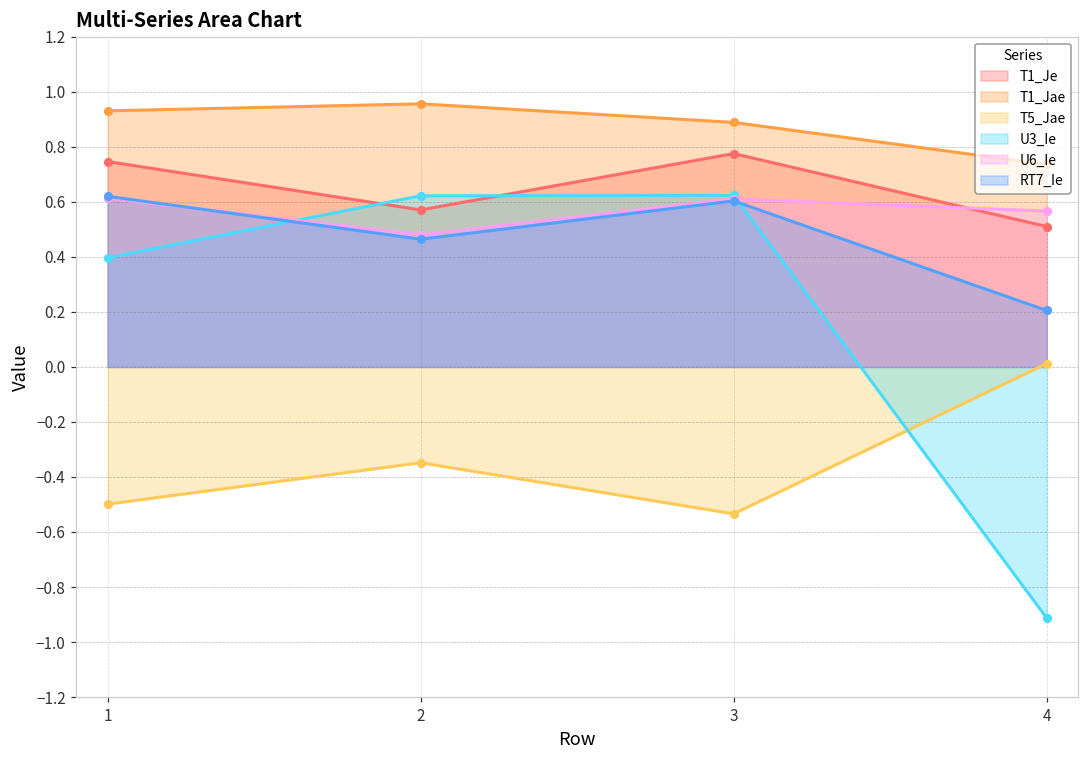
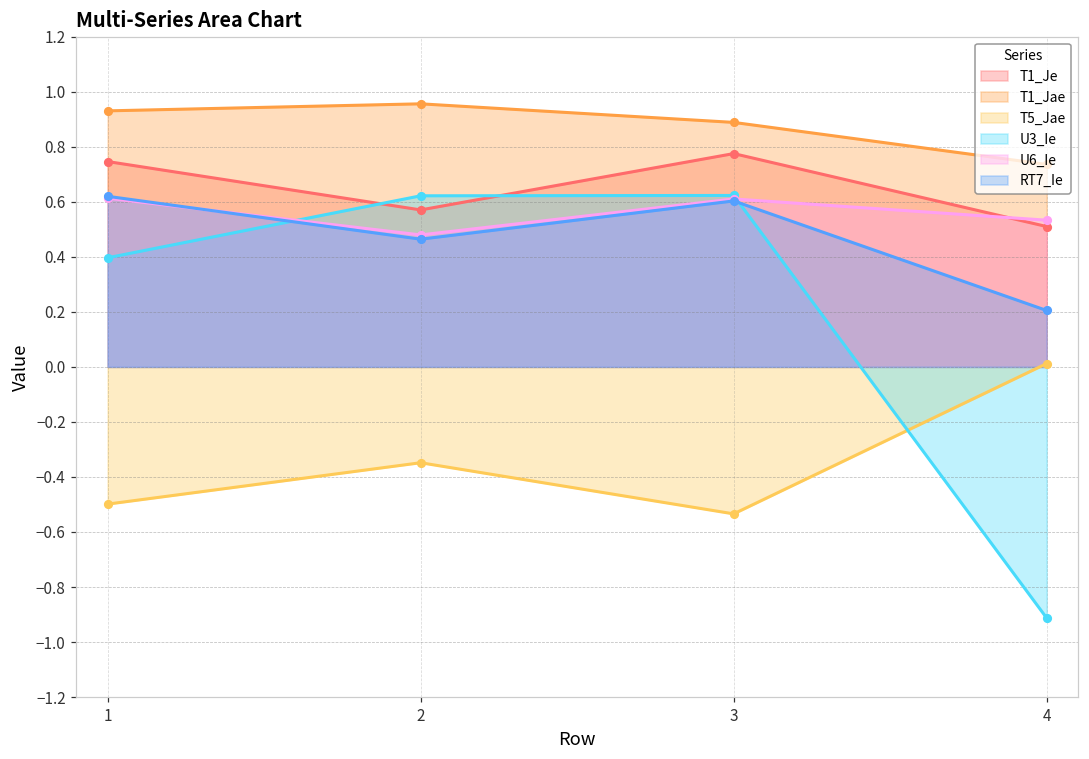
  {
    "U6_Ie": {
      "2": 0.48,
-     "4": 0.57
+     "4": 0.53
    }
  }
